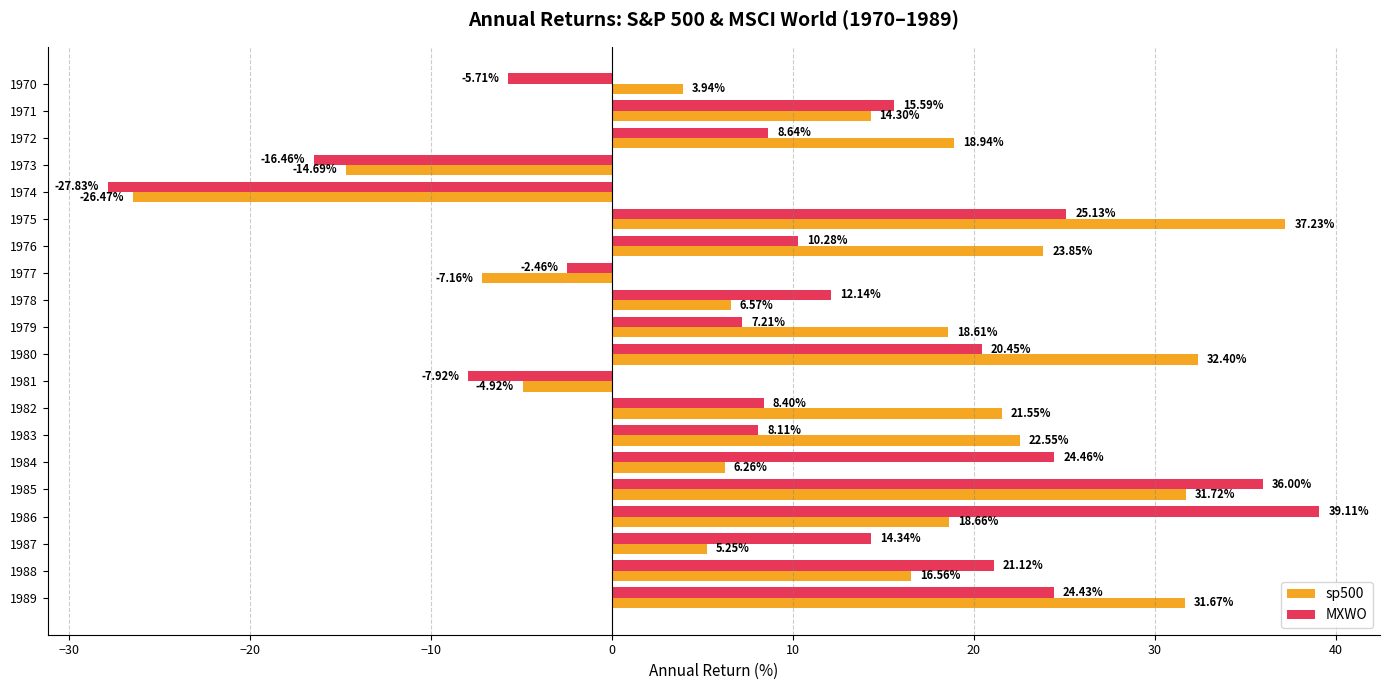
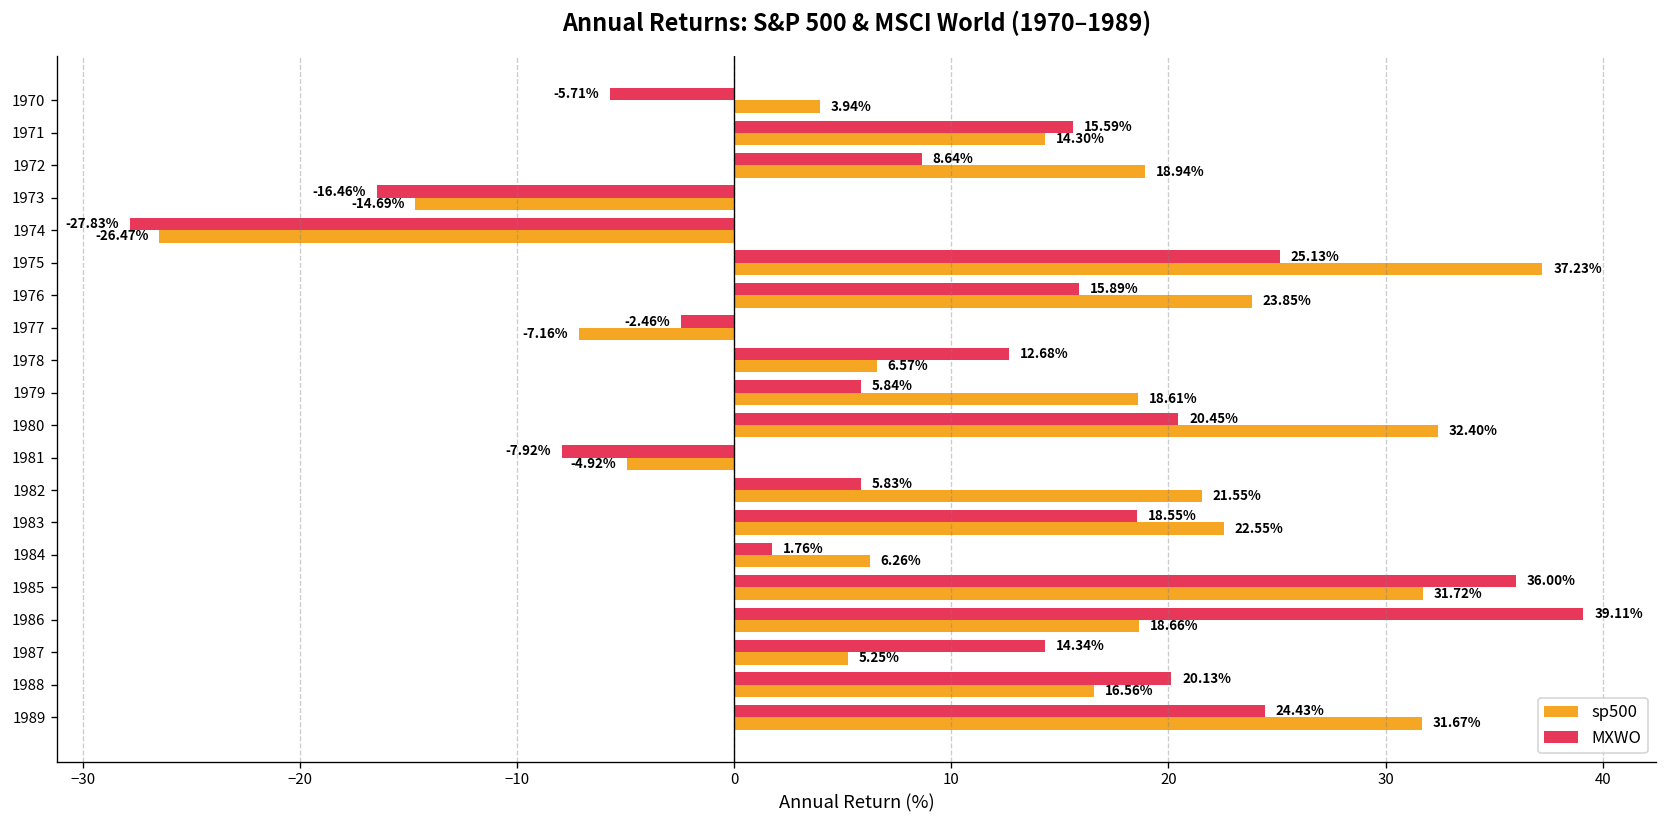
  {
    "sp500": {
      "1970": "3.94%",
      "1971": "14.30%",
      "1972": "18.94%",
      "1973": "-14.69%",
      "1974": "-26.47%",
      "1975": "37.23%",
      "1976": "23.85%",
      "1977": "-7.16%",
      "1978": "6.57%",
      "1979": "18.61%",
      "1980": "32.40%",
      "1981": "-4.92%",
      "1982": "21.55%",
      "1983": "22.55%",
      "1984": "6.26%",
      "1985": "31.72%",
      "1986": "18.66%",
      "1987": "5.25%",
      "1988": "16.56%",
      "1989": "31.67%"
    },
    "MXWO": {
      "1970": "-5.71%",
      "1971": "15.59%",
      "1972": "8.64%",
      "1973": "-16.46%",
      "1974": "-27.83%",
      "1975": "25.13%",
-     "1976": "10.28%",
+     "1976": "15.89%",
      "1977": "-2.46%",
-     "1978": "12.14%",
-     "1979": "7.21%",
+     "1978": "12.68%",
+     "1979": "5.84%",
      "1980": "20.45%",
      "1981": "-7.92%",
-     "1982": "8.40%",
-     "1983": "8.11%",
-     "1984": "24.46%",
+     "1982": "5.83%",
+     "1983": "18.55%",
+     "1984": "1.76%",
      "1985": "36.00%",
      "1986": "39.11%",
      "1987": "14.34%",
-     "1988": "21.12%",
+     "1988": "20.13%",
      "1989": "24.43%"
    }
  }
